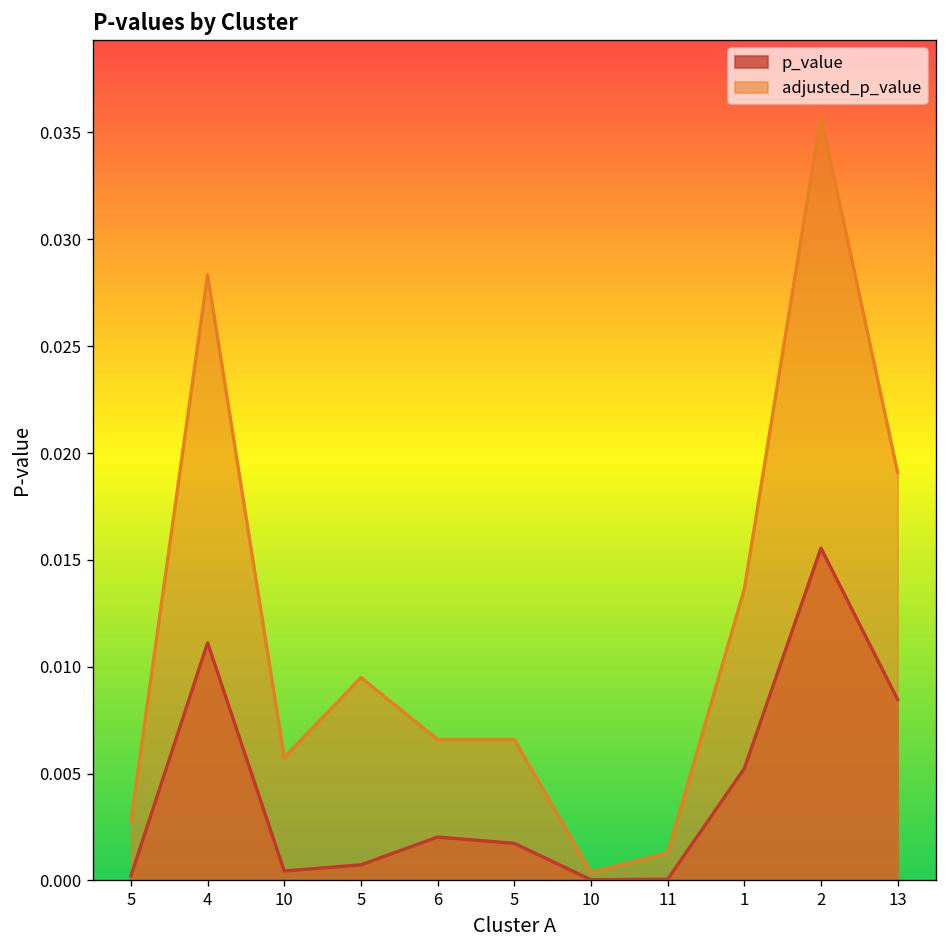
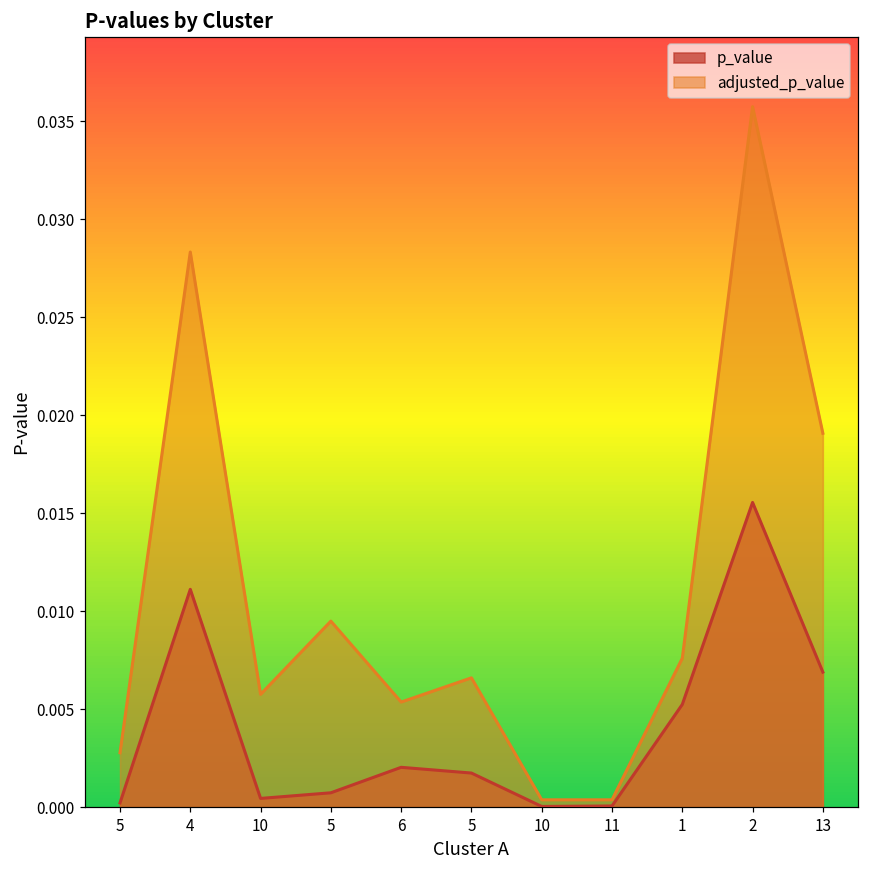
  {
    "p_value": {
      "4": 0.0111,
      "6": 0.0020,
      "11": 0.0001,
      "1": 0.0052,
      "2": 0.0155,
-     "13": 0.0085
+     "13": 0.0069
    },
    "adjusted_p_value": {
      "4": 0.0283,
-     "6": 0.0066,
-     "11": 0.0013,
-     "1": 0.0136,
+     "6": 0.0054,
+     "11": 0.0004,
+     "1": 0.0076,
      "2": 0.0357,
      "13": 0.0191
    }
  }
